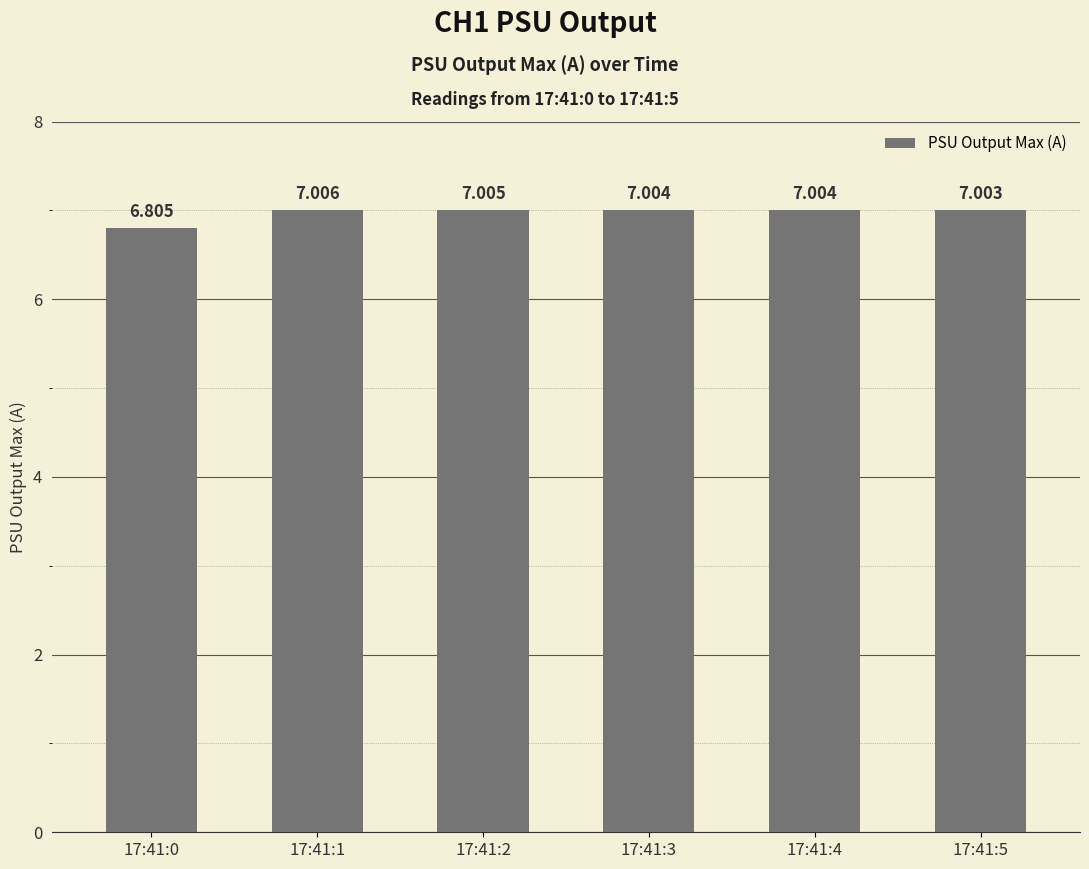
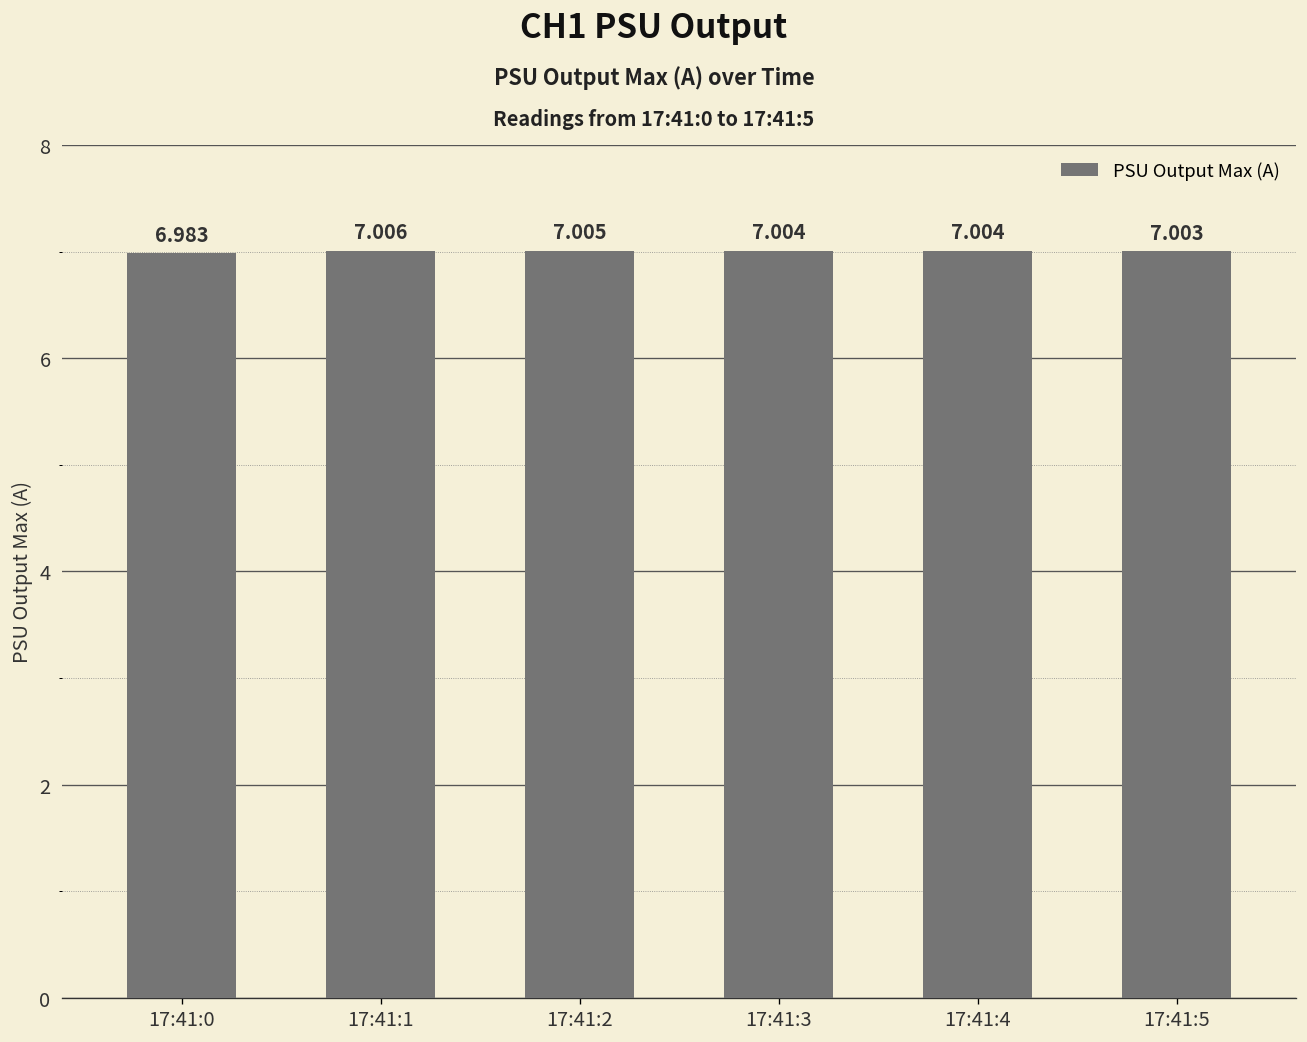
  {
-   "17:41:0": 6.805,
+   "17:41:0": 6.983,
    "17:41:1": 7.006,
    "17:41:2": 7.005,
    "17:41:3": 7.004,
    "17:41:4": 7.004,
    "17:41:5": 7.003
  }
